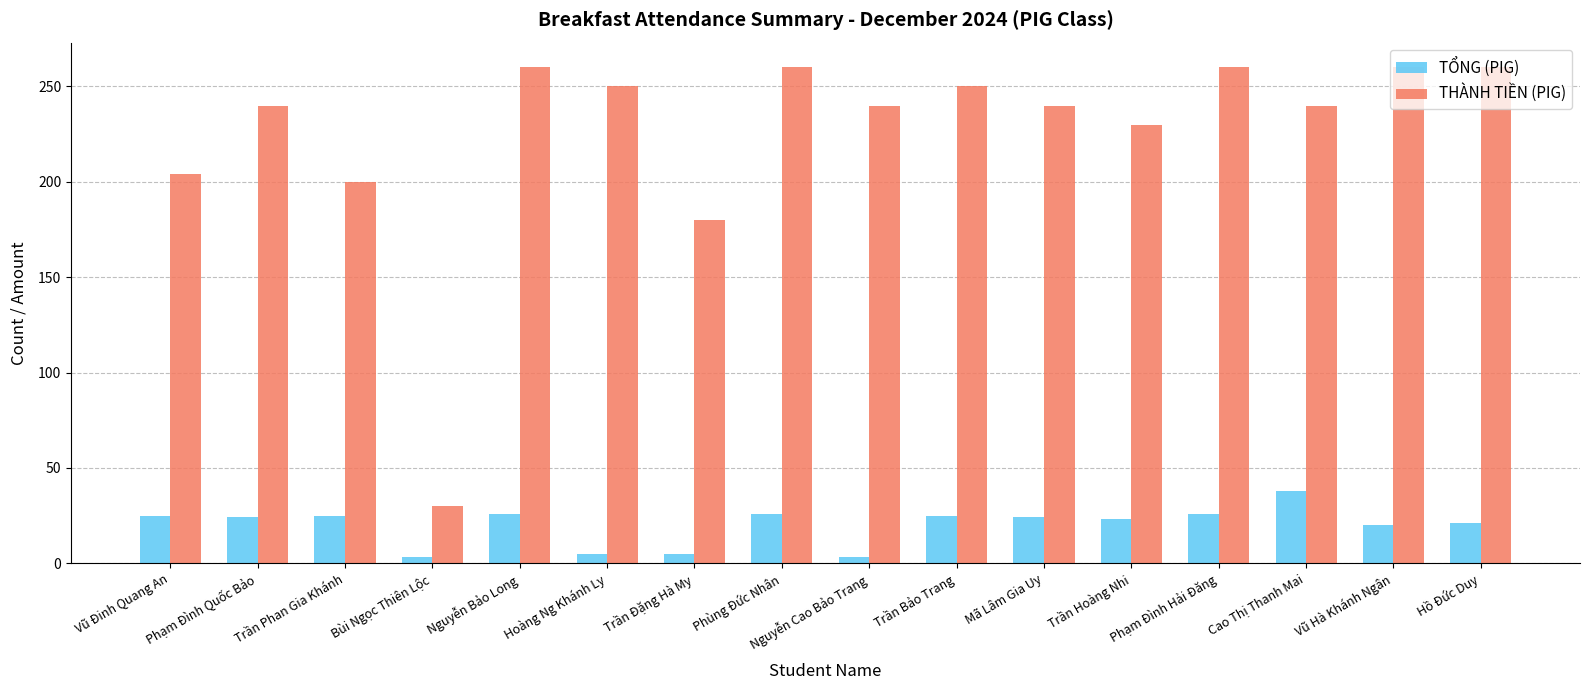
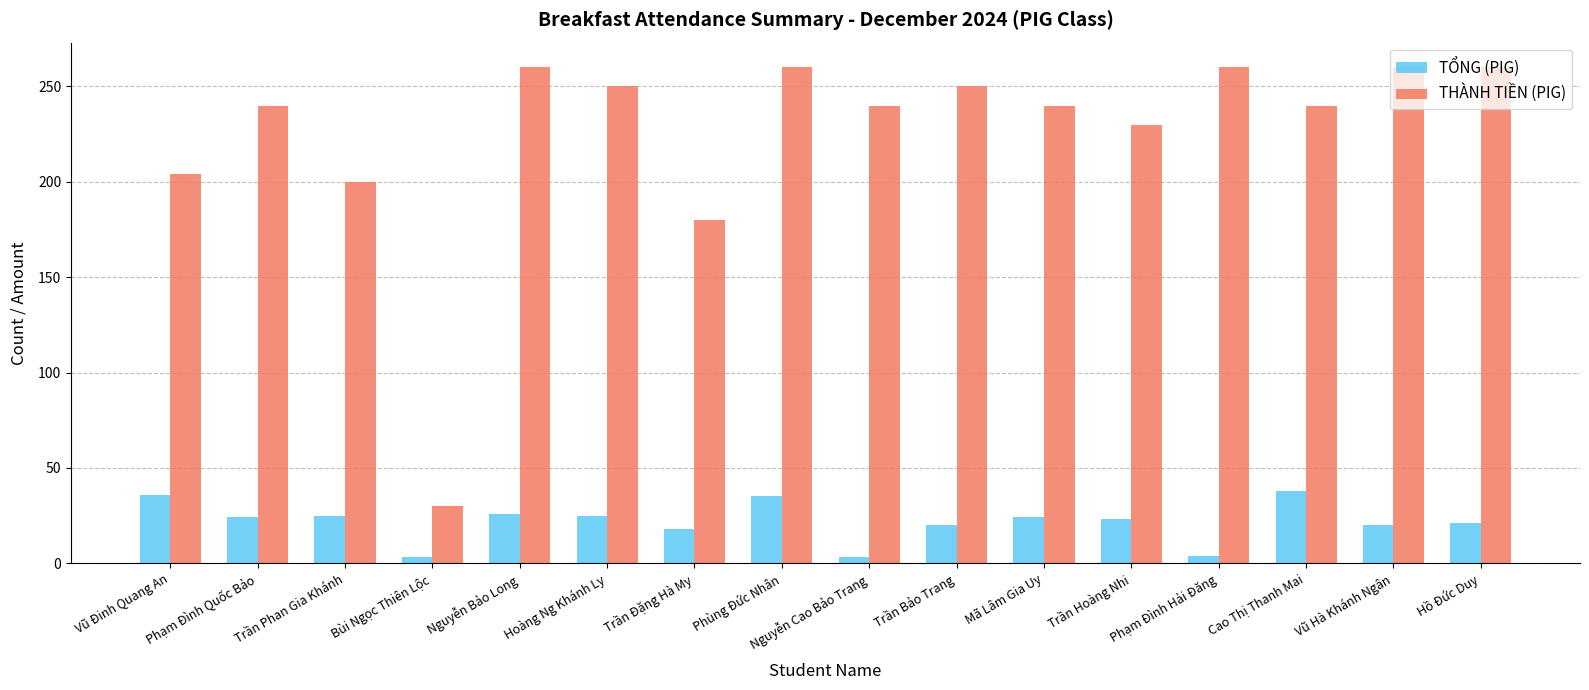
  {
    "TỔNG (PIG)": {
-     "Vũ Đinh Quang An": 25,
+     "Vũ Đinh Quang An": 36,
      "Phạm Đình Quốc Bảo": 24,
      "Trần Phan Gia Khánh": 25,
      "Bùi Ngọc Thiên Lộc": 3,
      "Nguyễn Bảo Long": 26,
-     "Hoàng Ng Khánh Ly": 5,
-     "Trần Đặng Hà My": 5,
-     "Phùng Đức Nhân": 26,
+     "Hoàng Ng Khánh Ly": 25,
+     "Trần Đặng Hà My": 18,
+     "Phùng Đức Nhân": 35,
      "Nguyễn Cao Bảo Trang": 3,
-     "Trần Bảo Trang": 25,
+     "Trần Bảo Trang": 20,
      "Mã Lâm Gia Uy": 24,
      "Trần Hoàng Nhi": 23,
-     "Phạm Đình Hải Đăng": 26,
+     "Phạm Đình Hải Đăng": 4,
      "Cao Thị Thanh Mai": 38,
      "Vũ Hà Khánh Ngân": 20,
      "Hồ Đức Duy": 21
    },
    "THÀNH TIỀN (PIG)": {
      "Vũ Đinh Quang An": 204,
      "Phạm Đình Quốc Bảo": 240,
      "Trần Phan Gia Khánh": 200,
      "Bùi Ngọc Thiên Lộc": 30,
      "Nguyễn Bảo Long": 260,
      "Hoàng Ng Khánh Ly": 250,
      "Trần Đặng Hà My": 180,
      "Phùng Đức Nhân": 260,
      "Nguyễn Cao Bảo Trang": 240,
      "Trần Bảo Trang": 250,
      "Mã Lâm Gia Uy": 240,
      "Trần Hoàng Nhi": 230,
      "Phạm Đình Hải Đăng": 260,
      "Cao Thị Thanh Mai": 240
    }
  }
